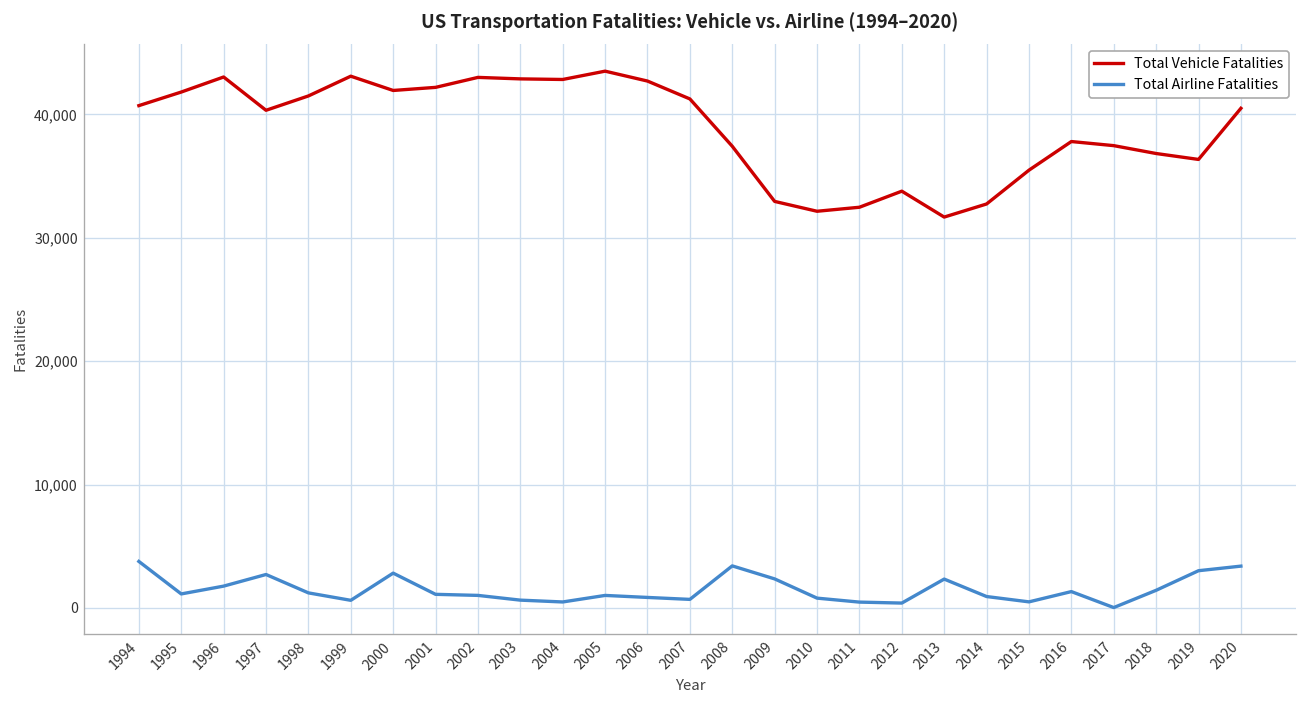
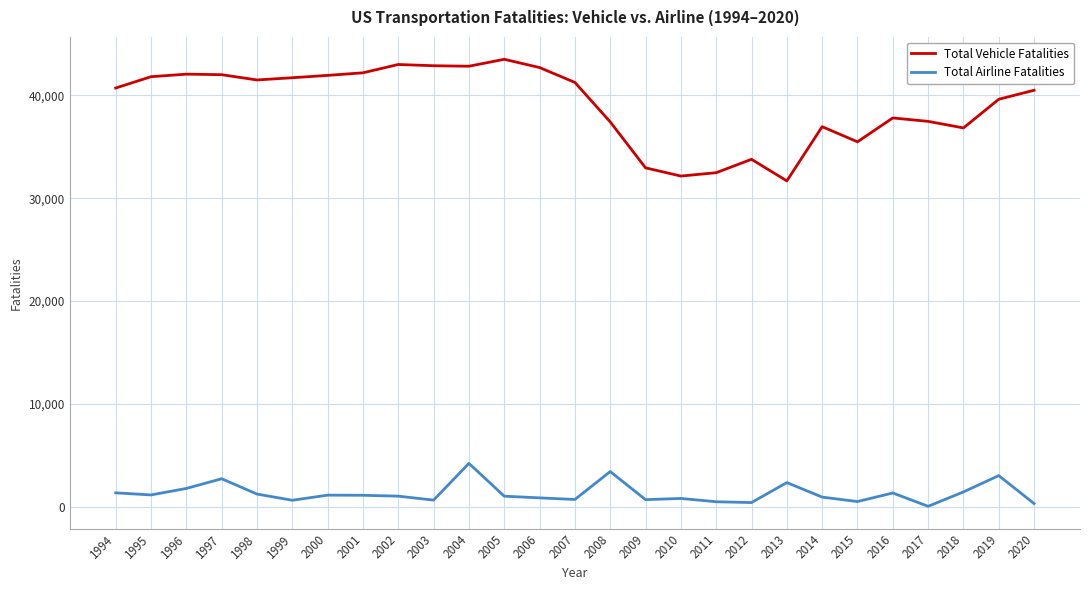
  {
    "Total Vehicle Fatalities": {
      "1994": "40,700",
      "1995": "41,800",
-     "1996": "43,000",
-     "1997": "40,300",
+     "1996": "42,100",
+     "1997": "42,000",
      "1998": "41,500",
-     "1999": "43,100",
+     "1999": "41,700",
      "2000": "41,900",
      "2001": "42,200",
      "2002": "43,000",
      "2003": "42,900",
      "2004": "42,800",
      "2005": "43,500",
      "2006": "42,700",
      "2007": "41,300",
      "2008": "37,400",
      "2009": "33,000",
      "2010": "32,200",
      "2011": "32,500",
      "2012": "33,800",
      "2013": "31,700",
-     "2014": "32,700",
+     "2014": "37,000",
      "2015": "35,500",
      "2016": "37,800",
      "2017": "37,500",
      "2018": "36,800",
-     "2019": "36,400",
+     "2019": "39,600",
      "2020": "40,500"
    },
    "Total Airline Fatalities": {
-     "1994": "3,800",
+     "1994": "1,300",
      "1995": "1,100",
      "1996": "1,800",
      "1997": "2,700",
      "1998": "1,200",
      "1999": "600",
-     "2000": "2,800",
+     "2000": "1,100",
      "2001": "1,100",
      "2002": "1,000",
      "2003": "600",
-     "2004": "500",
+     "2004": "4,200",
      "2005": "1,000",
      "2006": "900",
      "2007": "700",
      "2008": "3,400",
-     "2009": "2,400",
+     "2009": "700",
      "2010": "800",
      "2011": "500",
      "2012": "400",
      "2013": "2,300",
      "2014": "900",
      "2015": "500",
      "2016": "1,300",
      "2017": "0",
      "2018": "1,400",
      "2019": "3,000",
-     "2020": "3,400"
+     "2020": "300"
    }
  }
